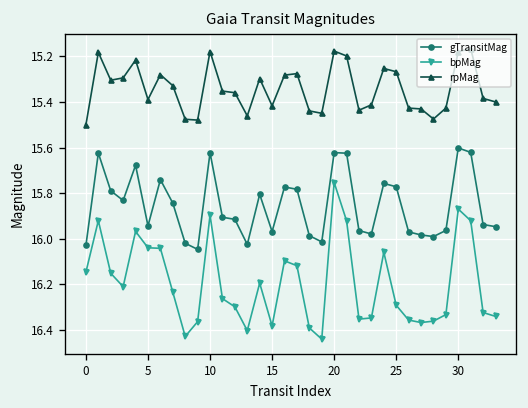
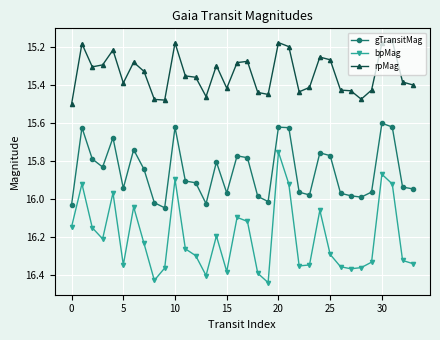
  {
    "bpMag": {
      "0": 16.15,
-     "5": 16.04,
+     "5": 16.35,
      "10": 15.90,
      "15": 16.38,
      "20": 15.75,
      "25": 16.29,
      "30": 15.87
    }
  }
